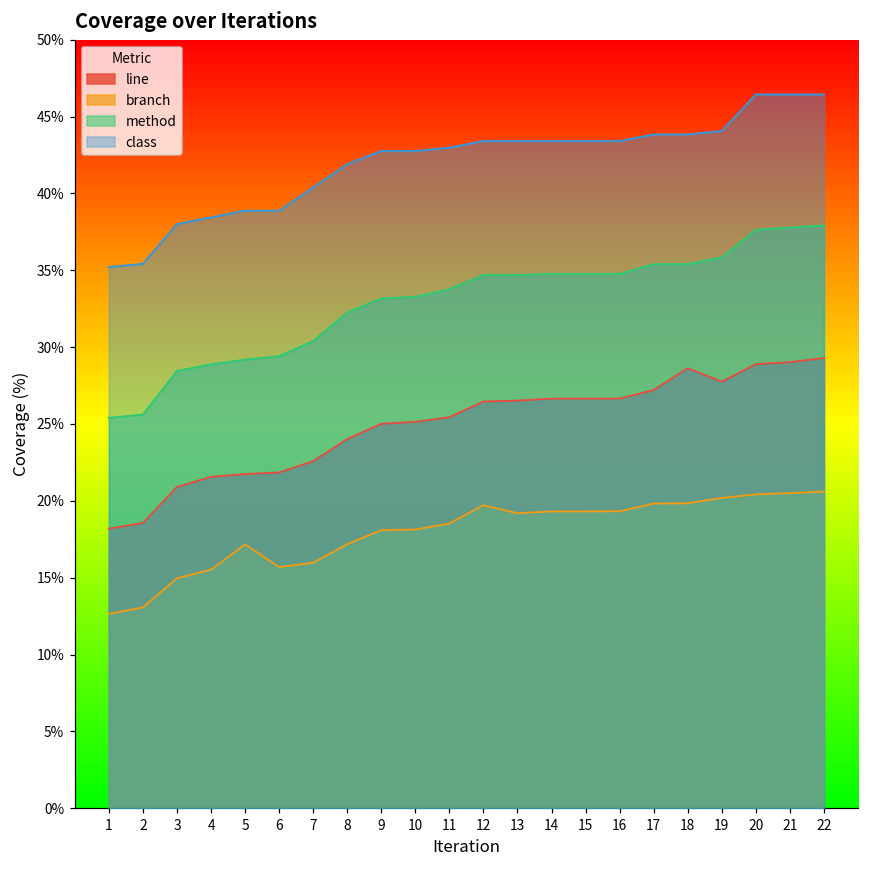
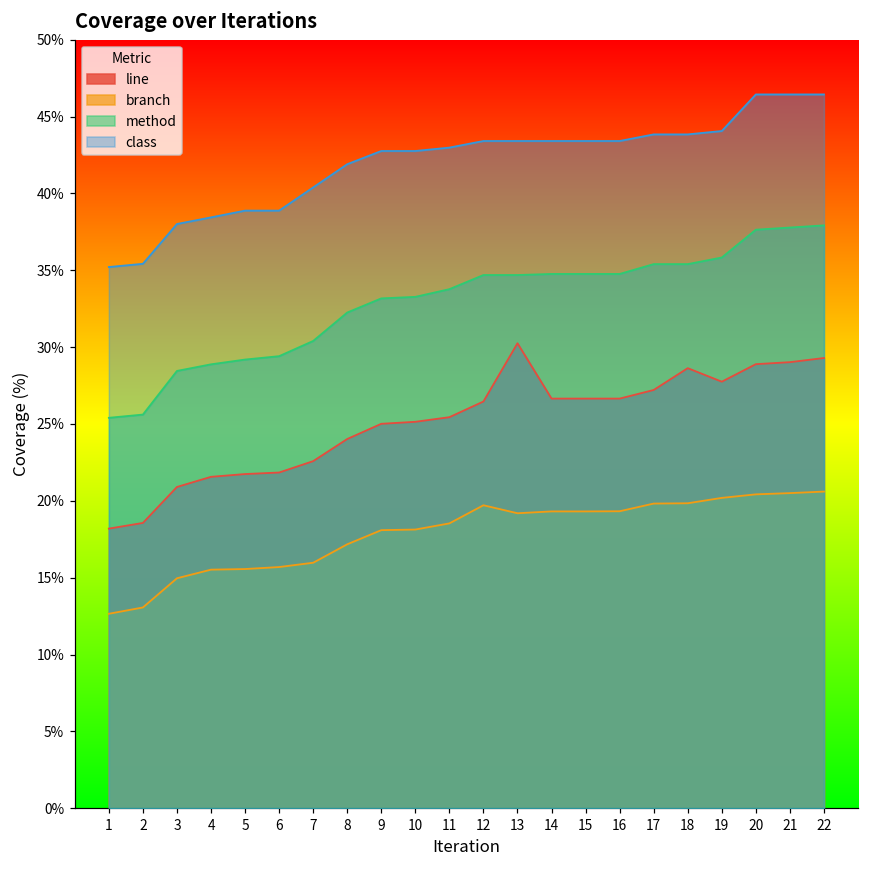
  {
    "line": {
      "1": "18.2%",
      "2": "18.6%",
      "3": "20.9%",
      "4": "21.6%",
      "5": "21.7%",
      "6": "21.8%",
      "7": "22.6%",
      "8": "24.0%",
      "9": "25.0%",
      "10": "25.1%",
      "11": "25.4%",
      "12": "26.5%",
-     "13": "26.5%",
+     "13": "30.3%",
      "14": "26.7%",
      "15": "26.7%",
      "16": "26.7%",
      "17": "27.2%",
      "18": "28.6%",
      "19": "27.8%",
      "20": "28.9%",
      "21": "29.0%",
      "22": "29.3%"
    },
    "branch": {
      "1": "12.7%",
      "2": "13.1%",
      "3": "15.0%",
      "4": "15.5%",
-     "5": "17.2%",
+     "5": "15.6%",
      "6": "15.7%",
      "7": "16.0%",
      "8": "17.2%",
      "9": "18.1%",
      "10": "18.1%",
      "11": "18.5%",
      "12": "19.7%",
      "13": "19.2%",
      "14": "19.3%",
      "15": "19.3%",
      "16": "19.3%",
      "17": "19.8%",
      "18": "19.8%",
      "19": "20.2%",
      "20": "20.4%",
      "21": "20.5%",
      "22": "20.6%"
    },
    "method": {
      "1": "25.4%",
      "2": "25.6%",
      "3": "28.5%",
      "4": "28.9%",
      "5": "29.2%",
      "6": "29.4%",
      "7": "30.4%",
      "8": "32.3%",
      "9": "33.2%",
      "10": "33.3%",
      "11": "33.8%",
      "12": "34.7%",
      "13": "34.7%",
      "14": "34.8%",
      "15": "34.8%",
      "16": "34.8%",
      "17": "35.4%",
      "18": "35.4%",
      "19": "35.8%",
      "20": "37.6%",
      "21": "37.8%",
      "22": "37.9%"
    },
    "class": {
      "1": "35.2%",
      "2": "35.4%",
      "3": "38.0%",
      "4": "38.4%",
      "5": "38.9%",
      "6": "38.9%",
      "7": "40.4%",
      "8": "41.9%",
      "9": "42.8%",
      "10": "42.8%",
      "11": "43.0%",
      "12": "43.4%",
      "13": "43.4%",
      "14": "43.4%",
      "15": "43.4%",
      "16": "43.4%",
      "17": "43.8%",
      "18": "43.8%",
      "19": "44.1%",
      "20": "46.4%",
      "21": "46.4%",
      "22": "46.4%"
    }
  }
